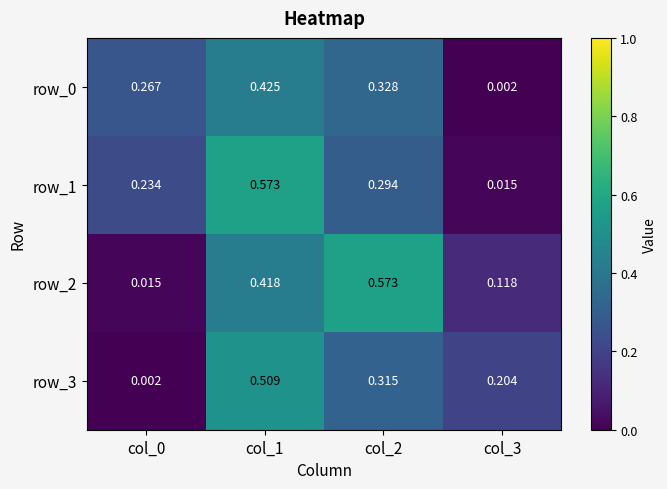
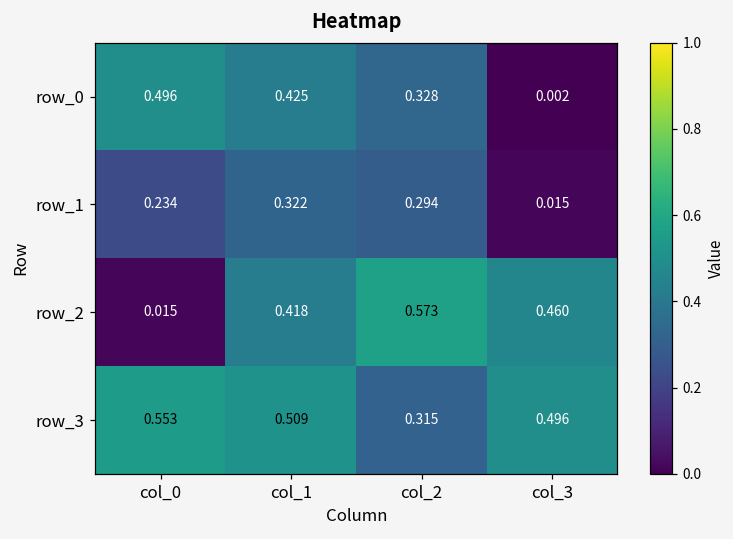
  {
    "row_0": {
-     "col_0": 0.267,
+     "col_0": 0.496,
      "col_1": 0.425,
      "col_2": 0.328,
      "col_3": 0.002
    },
    "row_1": {
      "col_0": 0.234,
-     "col_1": 0.573,
+     "col_1": 0.322,
      "col_2": 0.294,
      "col_3": 0.015
    },
    "row_2": {
      "col_0": 0.015,
      "col_1": 0.418,
      "col_2": 0.573,
-     "col_3": 0.118
+     "col_3": 0.460
    },
    "row_3": {
-     "col_0": 0.002,
+     "col_0": 0.553,
      "col_1": 0.509,
      "col_2": 0.315,
-     "col_3": 0.204
+     "col_3": 0.496
    }
  }
